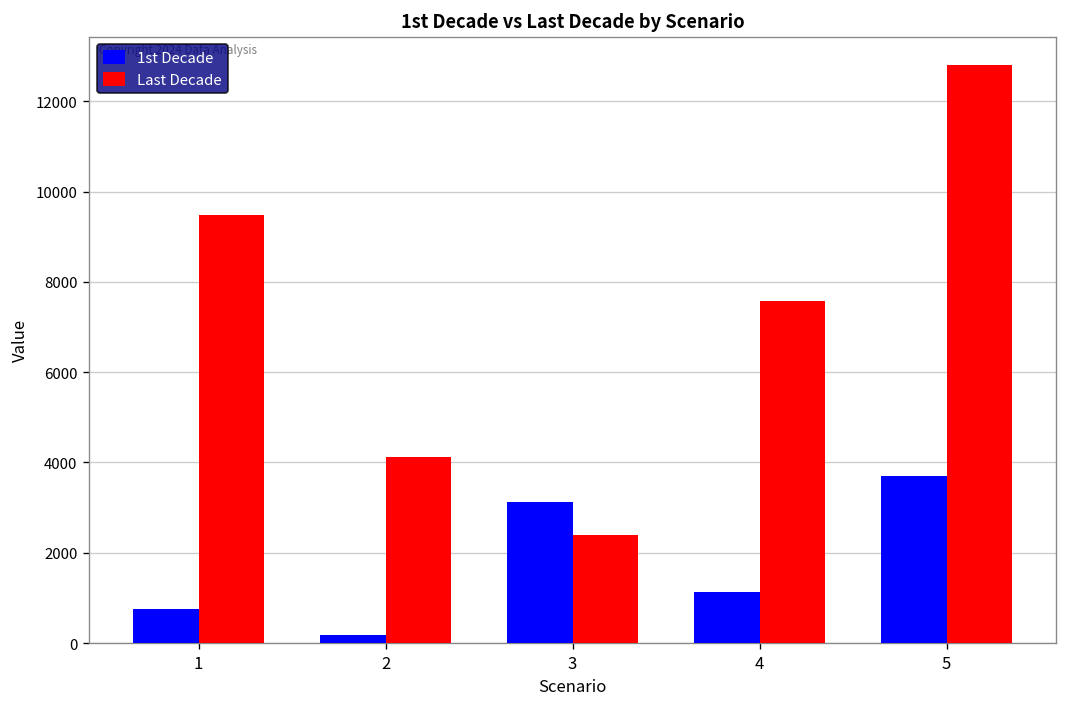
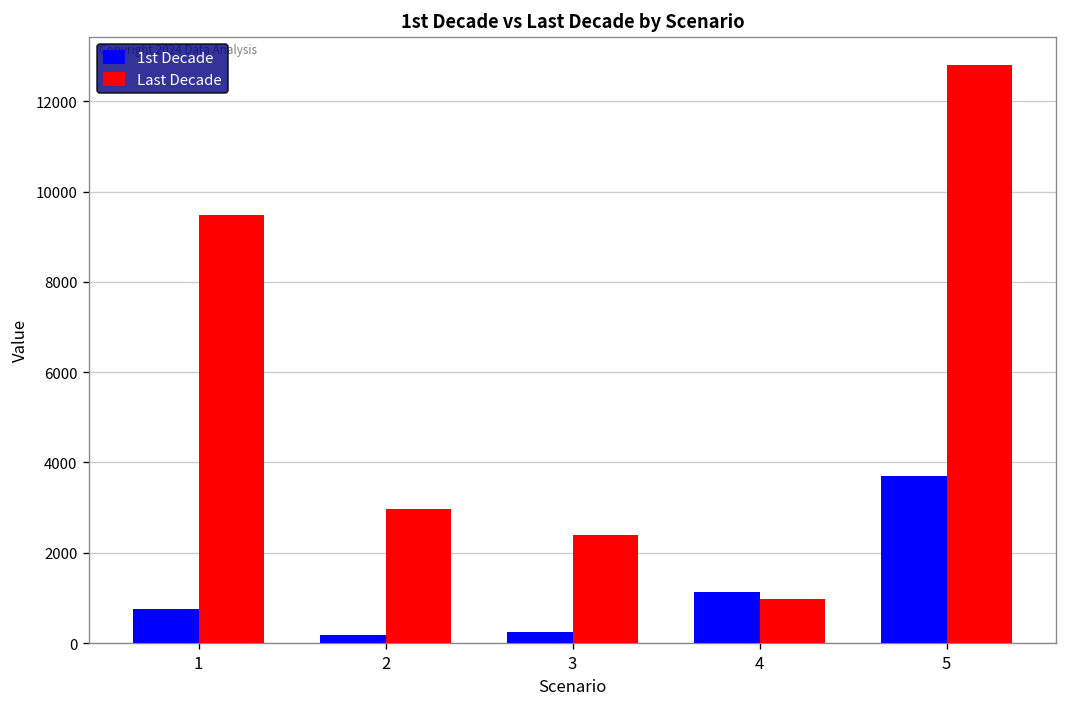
  {
    "1st Decade": {
      "1": 700,
      "2": 200,
-     "3": 3100,
+     "3": 200,
      "4": 1100,
      "5": 3700
    },
    "Last Decade": {
      "1": 9500,
-     "2": 4100,
+     "2": 3000,
      "3": 2400,
-     "4": 7600,
+     "4": 1000,
      "5": 12800
    }
  }
